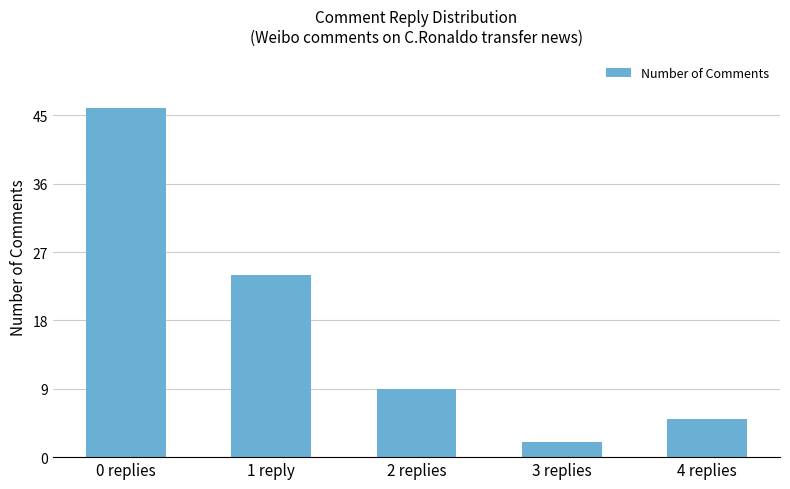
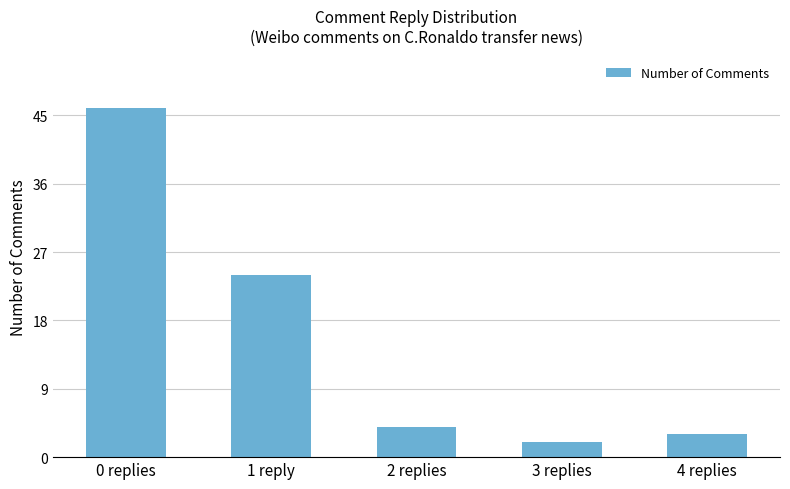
  {
    "0 replies": 46,
    "1 reply": 24,
-   "2 replies": 9,
+   "2 replies": 4,
    "3 replies": 2,
-   "4 replies": 5
+   "4 replies": 3
  }
